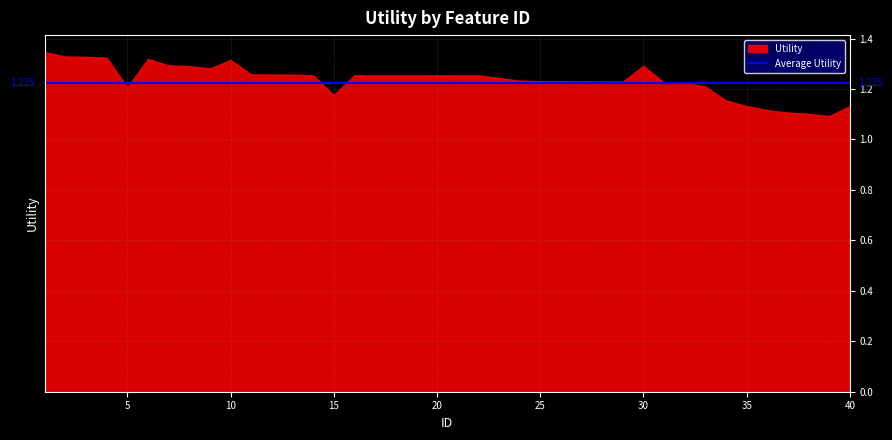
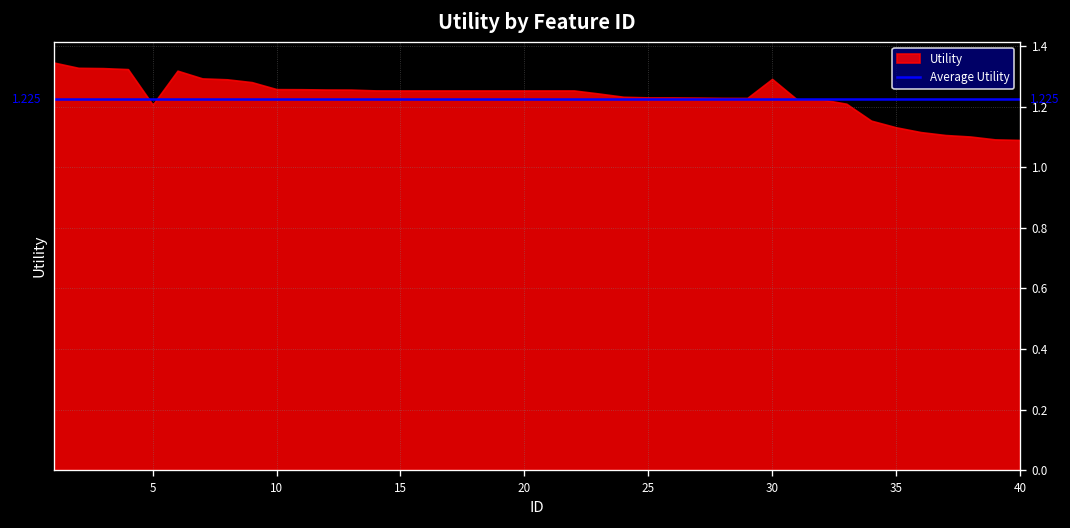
  {
    "Utility": {
      "5": 1.21,
-     "10": 1.32,
-     "15": 1.18,
+     "10": 1.26,
+     "15": 1.25,
      "20": 1.25,
      "30": 1.29,
      "35": 1.13,
-     "40": 1.13
+     "40": 1.09
    },
    "Average Utility": {
      "40": 1.225
    }
  }
